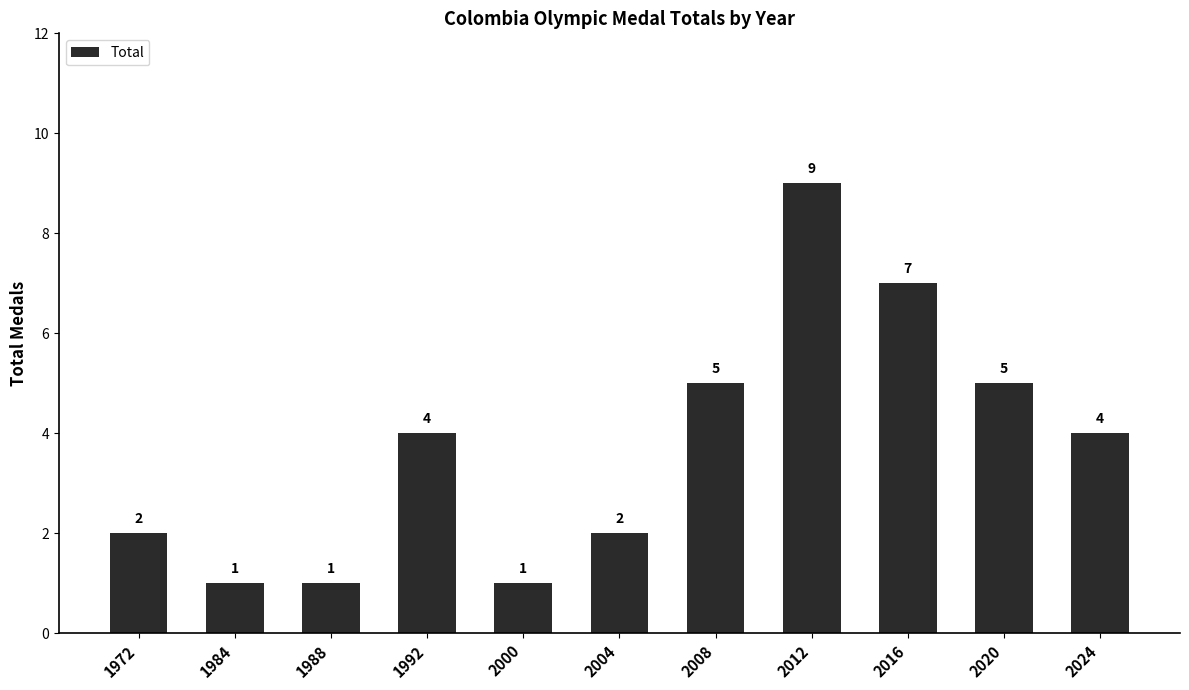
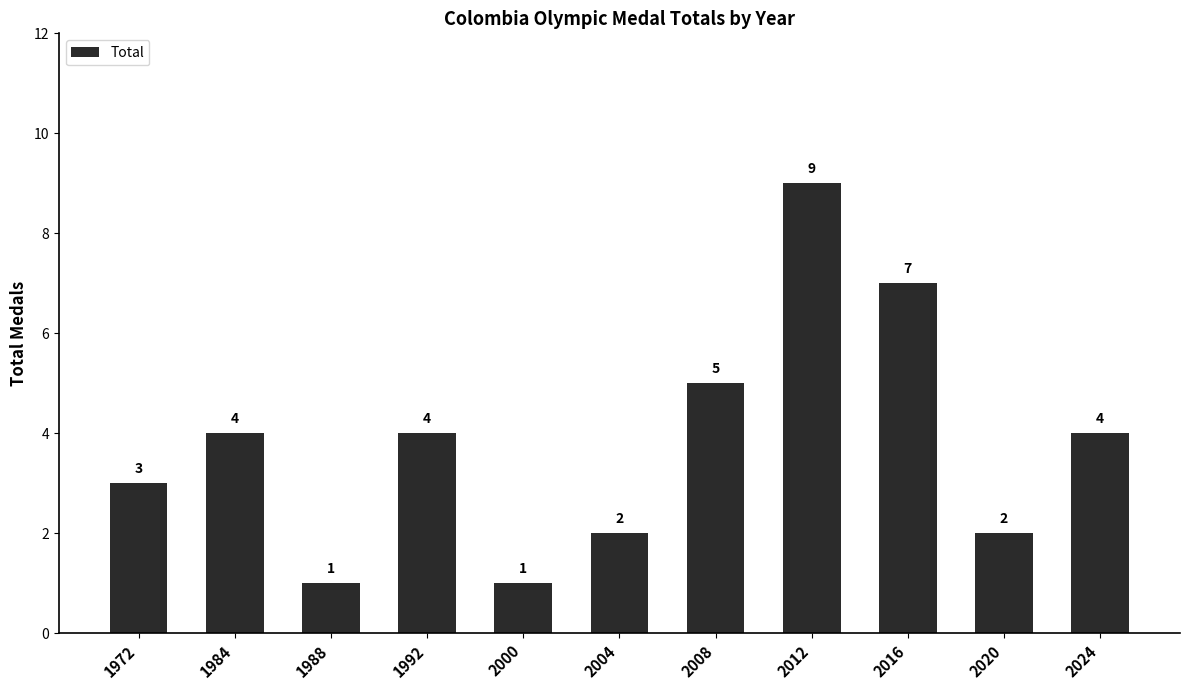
  {
-   "1972": 2,
-   "1984": 1,
+   "1972": 3,
+   "1984": 4,
    "1988": 1,
    "1992": 4,
    "2000": 1,
    "2004": 2,
    "2008": 5,
    "2012": 9,
    "2016": 7,
-   "2020": 5,
+   "2020": 2,
    "2024": 4
  }
